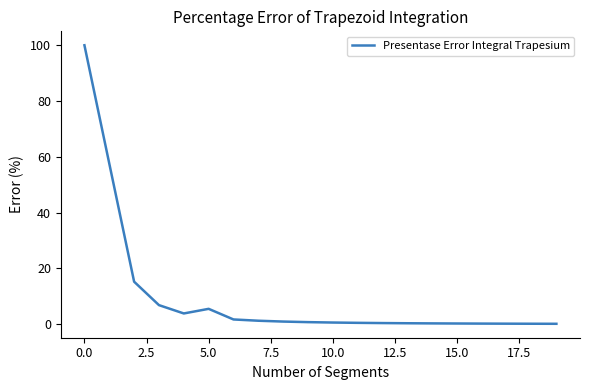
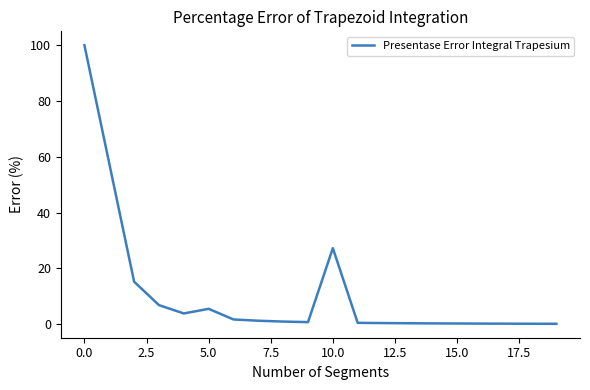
  {
    "0.0": 100,
    "5.0": 6,
-   "10.0": 1,
+   "10.0": 27,
    "15.0": 0
  }
